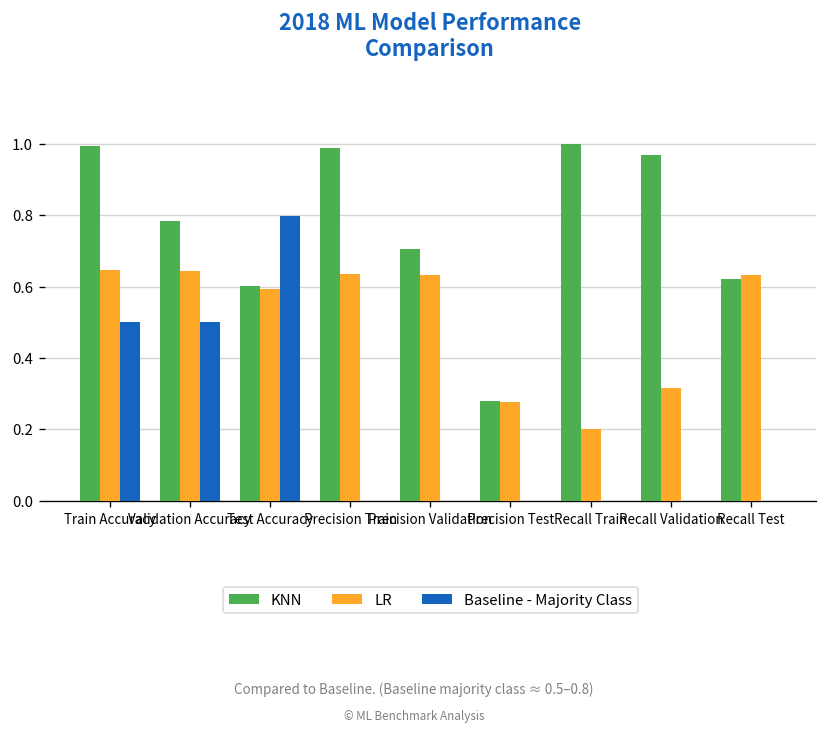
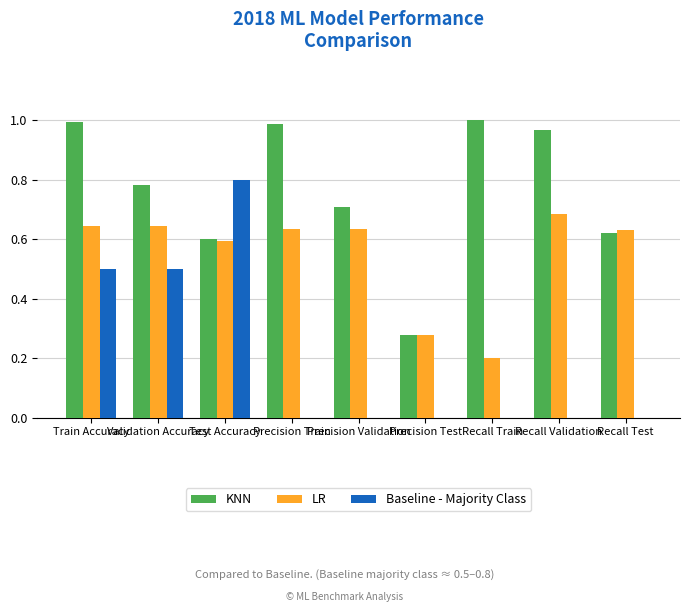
  {
    "LR": {
      "Recall Train": 0.20,
-     "Recall Validation": 0.32,
+     "Recall Validation": 0.68,
      "Recall Test": 0.63
    }
  }
